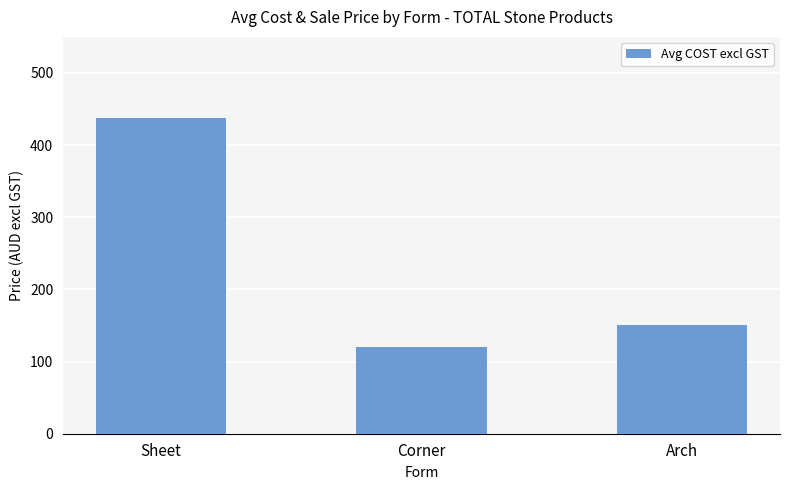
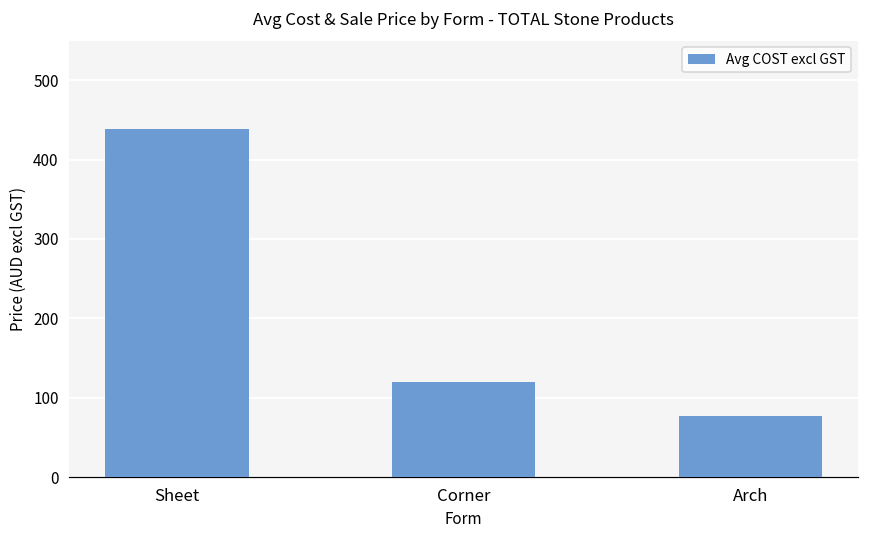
  {
    "Sheet": 440,
    "Corner": 120,
-   "Arch": 150
+   "Arch": 80
  }
